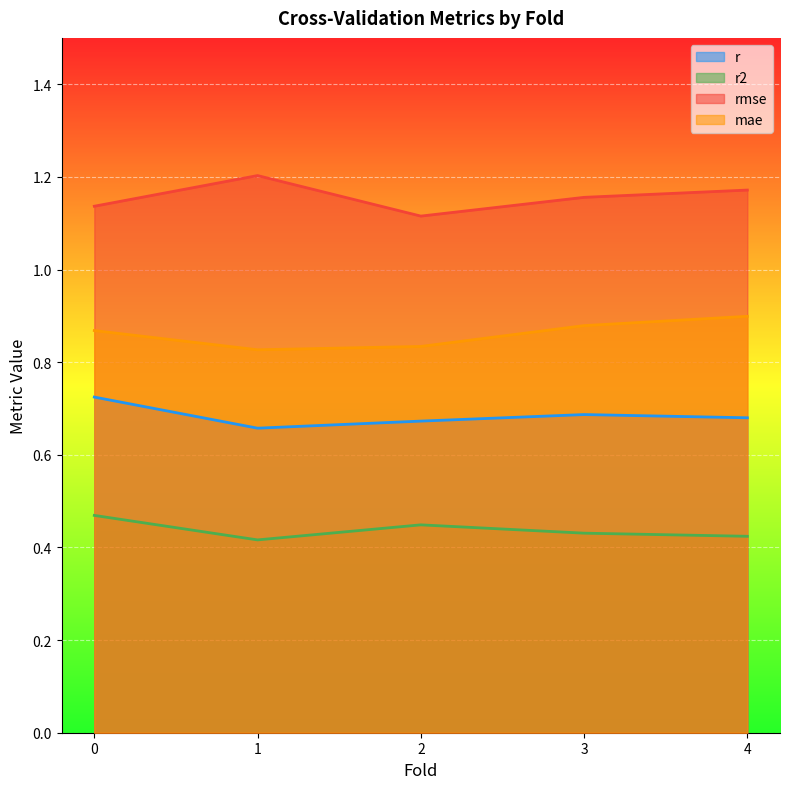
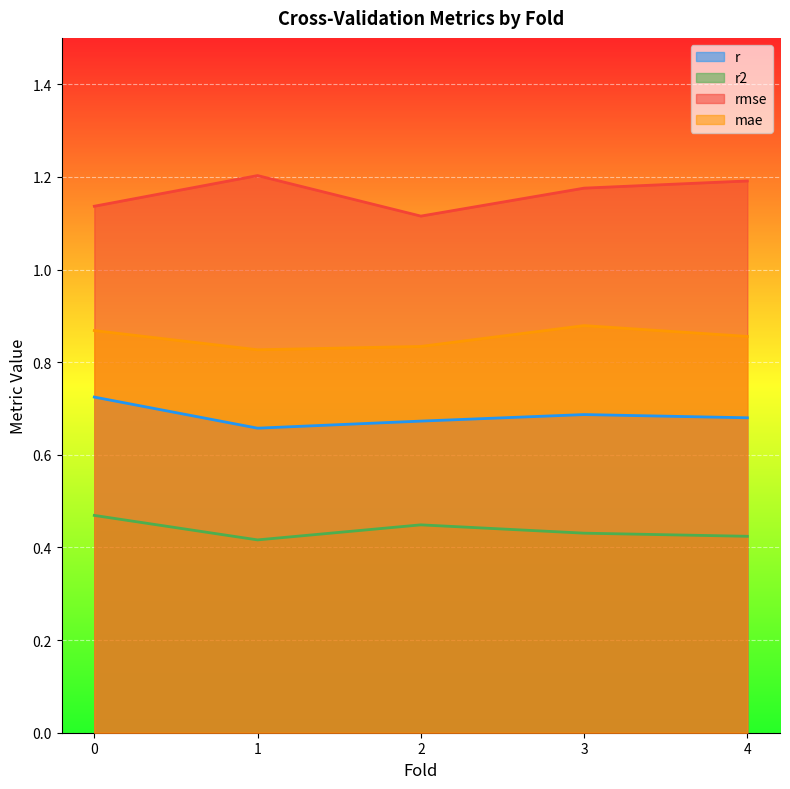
  {
    "r": {
      "0": 0.72,
      "1": 0.66,
      "2": 0.67,
      "3": 0.69,
      "4": 0.68
    },
    "r2": {
      "0": 0.47,
      "1": 0.42,
      "2": 0.45,
      "3": 0.43,
      "4": 0.42
    },
    "rmse": {
      "0": 1.14,
      "1": 1.20,
      "2": 1.12,
-     "3": 1.16,
-     "4": 1.17
+     "3": 1.18,
+     "4": 1.19
    },
    "mae": {
      "0": 0.87,
      "1": 0.83,
      "2": 0.83,
      "3": 0.88,
-     "4": 0.90
+     "4": 0.86
    }
  }
